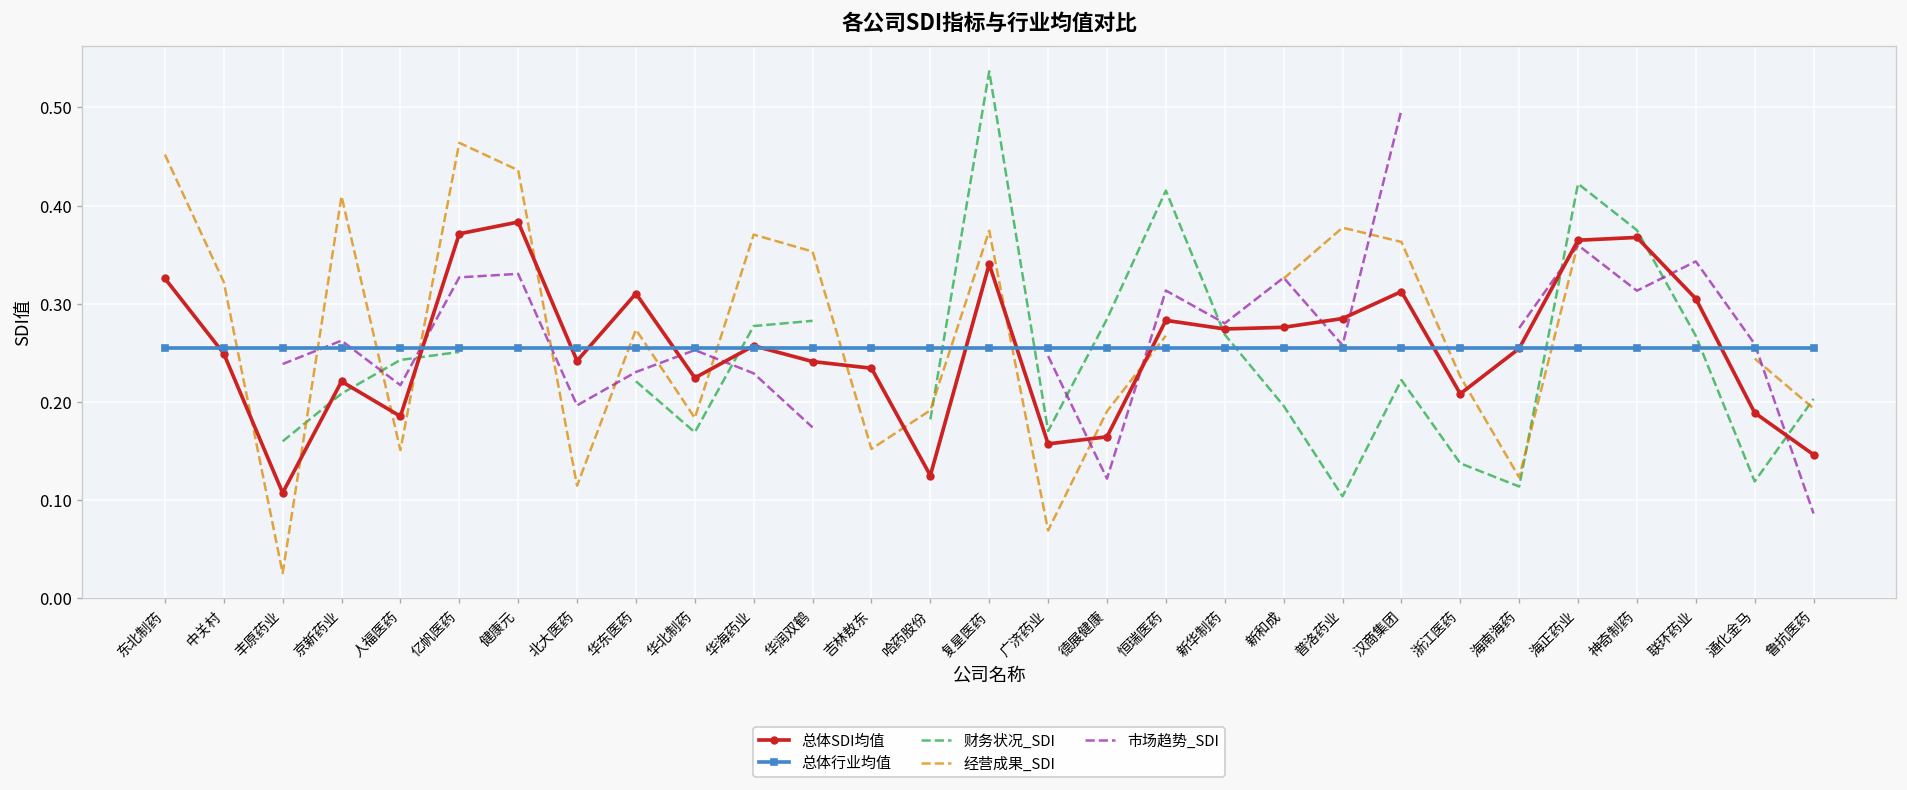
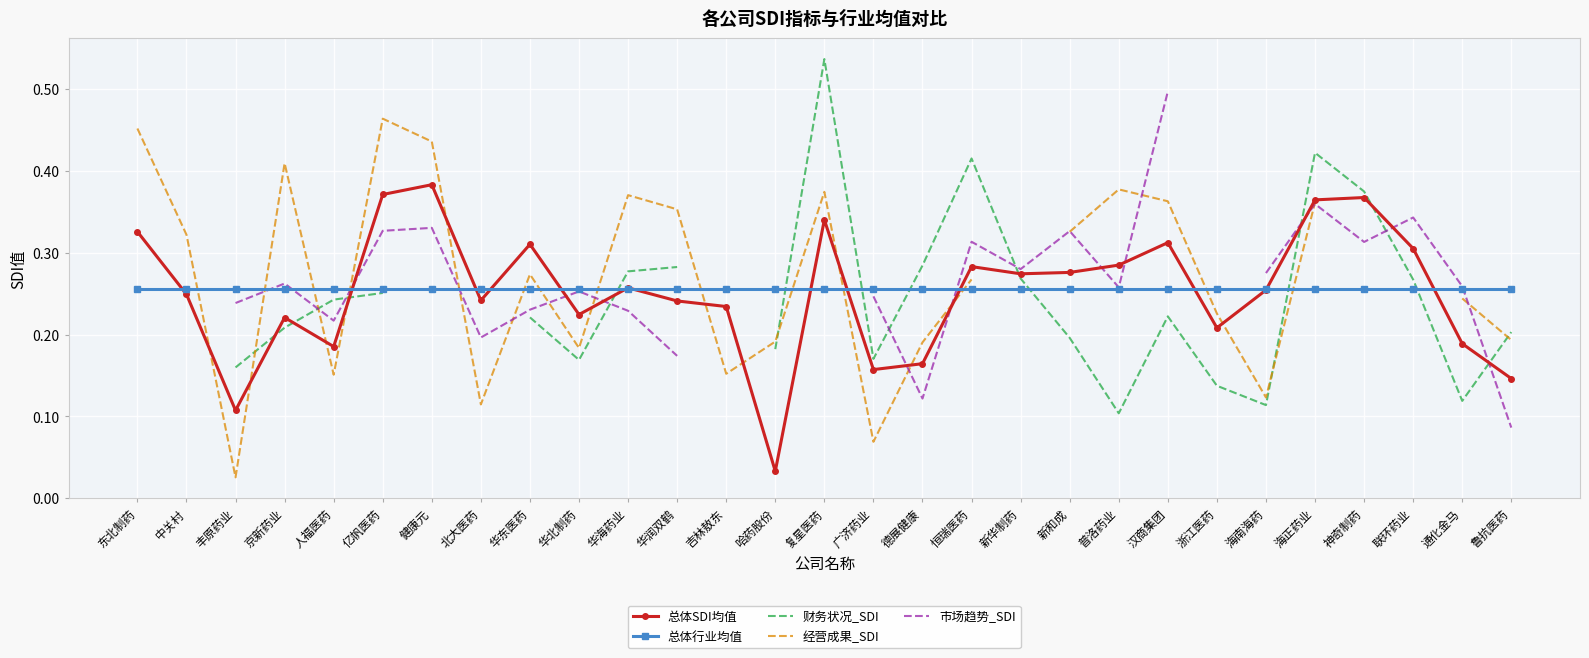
  {
    "总体SDI均值": {
      "东北制药": 0.33,
      "中关村": 0.25,
      "丰原药业": 0.11,
      "京新药业": 0.22,
      "人福医药": 0.19,
      "亿帆医药": 0.37,
      "健康元": 0.38,
      "北大医药": 0.24,
      "华东医药": 0.31,
      "华北制药": 0.22,
      "华润双鹤": 0.24,
      "吉林敖东": 0.23,
-     "哈药股份": 0.12,
+     "哈药股份": 0.03,
      "复星医药": 0.34,
      "广济药业": 0.16,
      "德展健康": 0.16,
      "恒瑞医药": 0.28,
      "新华制药": 0.27,
      "新和成": 0.28,
      "普洛药业": 0.28,
      "汉商集团": 0.31,
      "浙江医药": 0.21,
      "海正药业": 0.36,
      "神奇制药": 0.37,
      "联环药业": 0.31,
      "通化金马": 0.19,
      "鲁抗医药": 0.15
    },
    "总体行业均值": {
      "东北制药": 0.26,
      "中关村": 0.26,
      "丰原药业": 0.26,
      "京新药业": 0.26,
      "人福医药": 0.26,
      "亿帆医药": 0.26,
      "健康元": 0.26,
      "北大医药": 0.26,
      "华东医药": 0.26,
      "华润双鹤": 0.26,
      "吉林敖东": 0.26,
      "哈药股份": 0.26,
      "复星医药": 0.26,
      "广济药业": 0.26,
      "德展健康": 0.26,
      "恒瑞医药": 0.26,
      "新华制药": 0.26,
      "新和成": 0.26,
      "汉商集团": 0.26,
      "浙江医药": 0.26,
      "海正药业": 0.26,
      "神奇制药": 0.26,
      "联环药业": 0.26,
      "通化金马": 0.26,
      "鲁抗医药": 0.26
    },
    "财务状况_SDI": {
      "东北制药": 0.31,
      "丰原药业": 0.16,
      "京新药业": 0.21,
      "人福医药": 0.24,
      "亿帆医药": 0.25,
      "华东医药": 0.22,
      "华北制药": 0.17,
      "华海药业": 0.28,
      "华润双鹤": 0.28,
      "哈药股份": 0.18,
      "复星医药": 0.54,
      "广济药业": 0.17,
      "德展健康": 0.28,
      "恒瑞医药": 0.42,
      "新华制药": 0.27,
      "新和成": 0.20,
      "普洛药业": 0.10,
      "汉商集团": 0.22,
      "浙江医药": 0.14,
      "海南海药": 0.11,
      "海正药业": 0.42,
      "神奇制药": 0.37,
      "联环药业": 0.27,
      "通化金马": 0.12,
      "鲁抗医药": 0.20
    },
    "经营成果_SDI": {
      "东北制药": 0.45,
      "中关村": 0.32,
      "丰原药业": 0.03,
      "京新药业": 0.41,
      "人福医药": 0.15,
      "亿帆医药": 0.46,
      "健康元": 0.44,
      "北大医药": 0.11,
      "华东医药": 0.27,
      "华北制药": 0.18,
      "华海药业": 0.37,
      "华润双鹤": 0.35,
      "吉林敖东": 0.15,
      "哈药股份": 0.19,
      "复星医药": 0.37,
      "广济药业": 0.07,
      "德展健康": 0.19,
      "恒瑞医药": 0.27,
      "普洛药业": 0.38,
      "汉商集团": 0.36,
      "浙江医药": 0.23,
      "海南海药": 0.12,
      "通化金马": 0.24,
      "鲁抗医药": 0.19
    },
    "市场趋势_SDI": {
      "丰原药业": 0.24,
      "京新药业": 0.26,
      "人福医药": 0.22,
      "亿帆医药": 0.33,
      "健康元": 0.33,
      "北大医药": 0.20,
      "华东医药": 0.23,
      "华海药业": 0.23,
      "华润双鹤": 0.17,
      "广济药业": 0.25,
      "德展健康": 0.12,
      "恒瑞医药": 0.31,
      "新华制药": 0.28,
      "汉商集团": 0.50,
      "海南海药": 0.28,
      "神奇制药": 0.31,
      "联环药业": 0.34,
      "通化金马": 0.26,
      "鲁抗医药": 0.09
    }
  }
